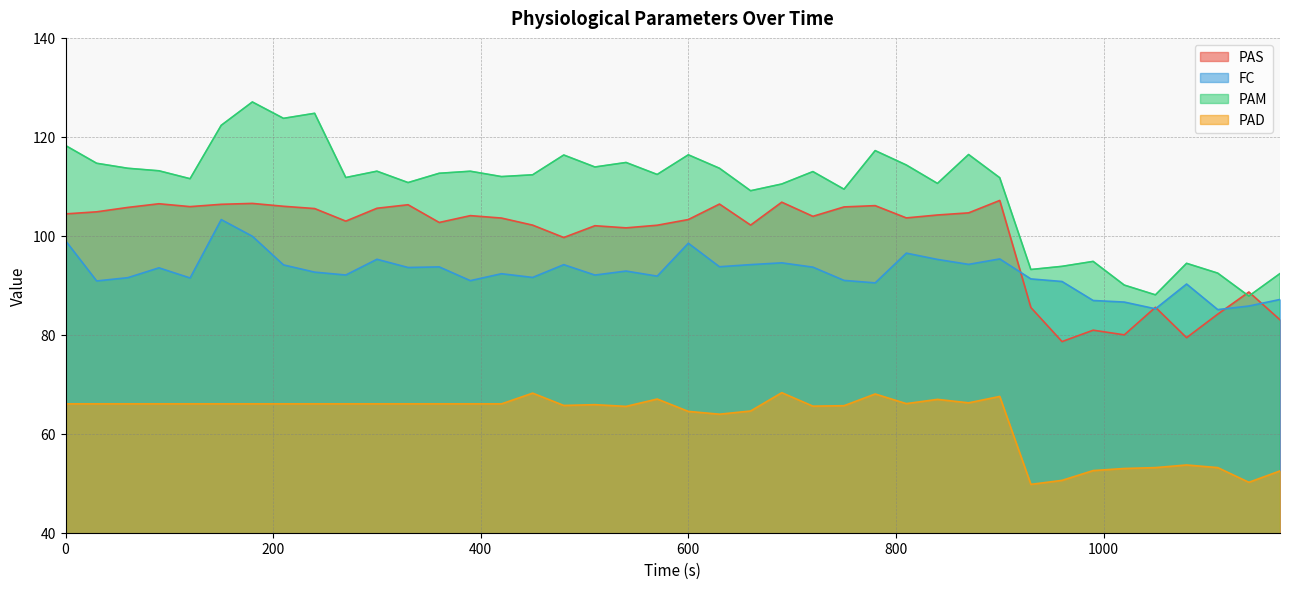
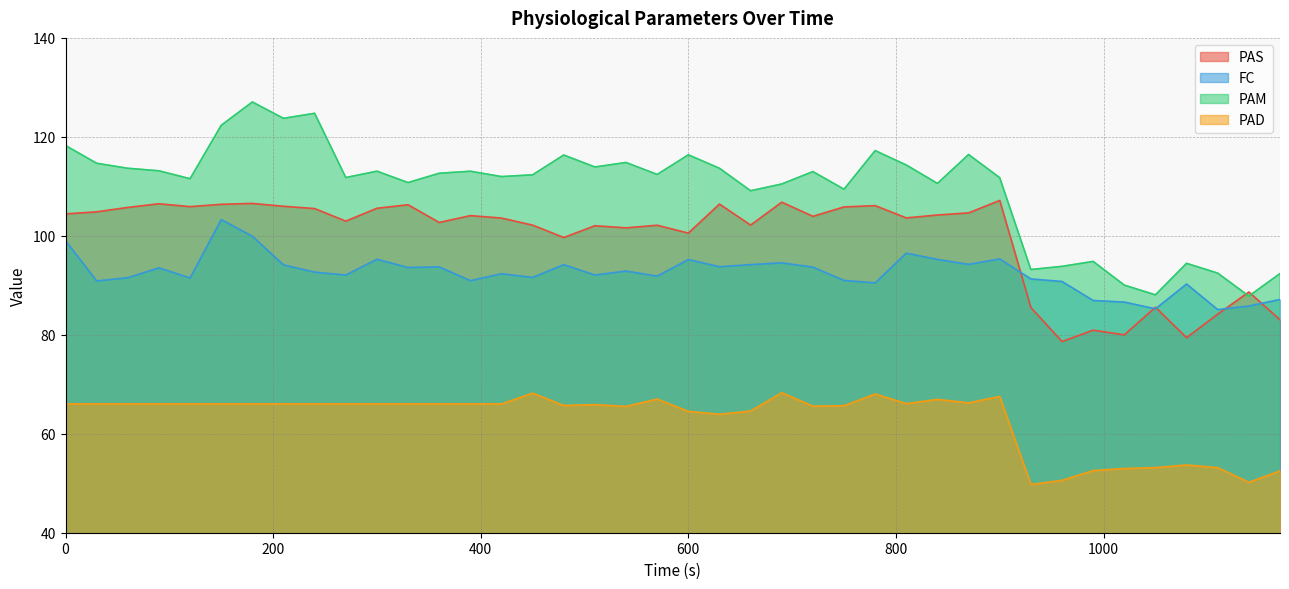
  {
    "PAS": {
      "0": 104,
-     "600": 103
+     "600": 101
    },
    "FC": {
      "0": 99,
-     "600": 99
+     "600": 95
    },
    "PAM": {
      "0": 118,
      "600": 116
    },
    "PAD": {
      "0": 66,
      "600": 65
    }
  }
